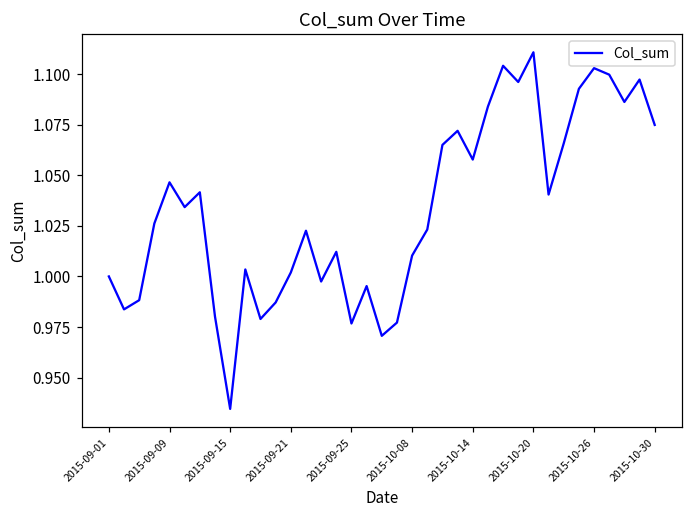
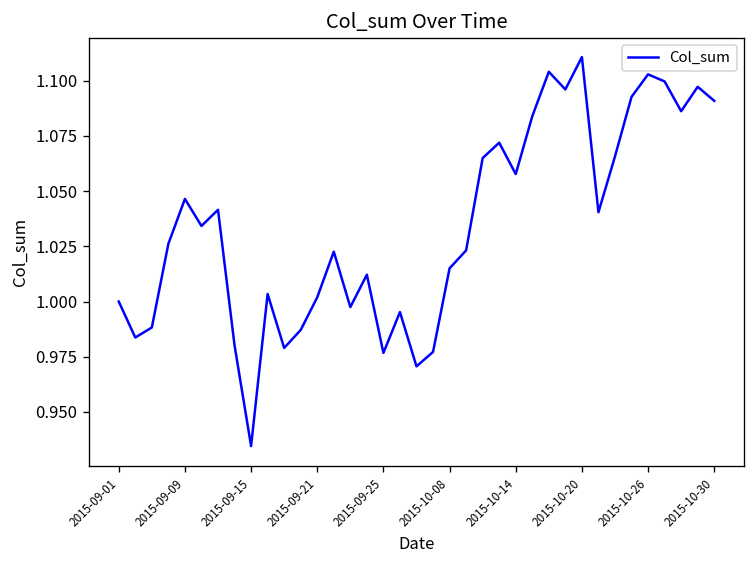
  {
    "2015-09-01": 1.000,
    "2015-09-09": 1.046,
    "2015-09-15": 0.935,
    "2015-09-21": 1.002,
    "2015-09-25": 0.977,
-   "2015-10-08": 1.010,
+   "2015-10-08": 1.015,
    "2015-10-14": 1.058,
    "2015-10-20": 1.111,
    "2015-10-26": 1.103,
-   "2015-10-30": 1.075
+   "2015-10-30": 1.091
  }
